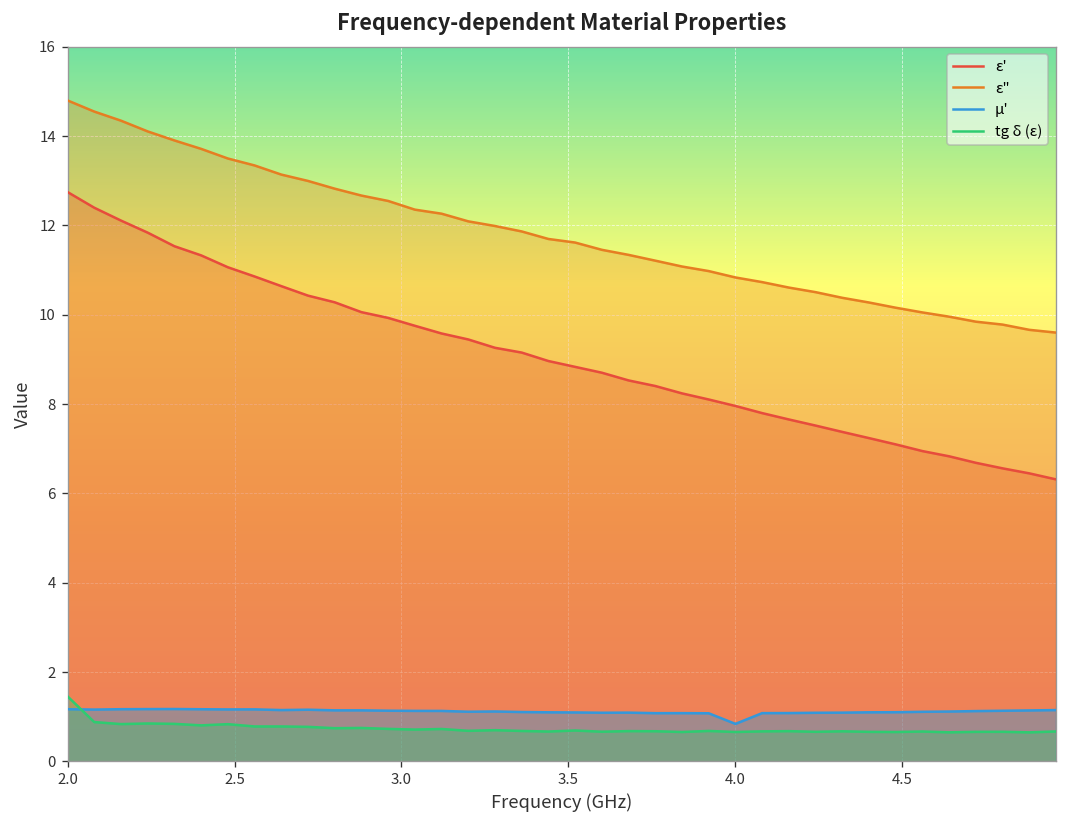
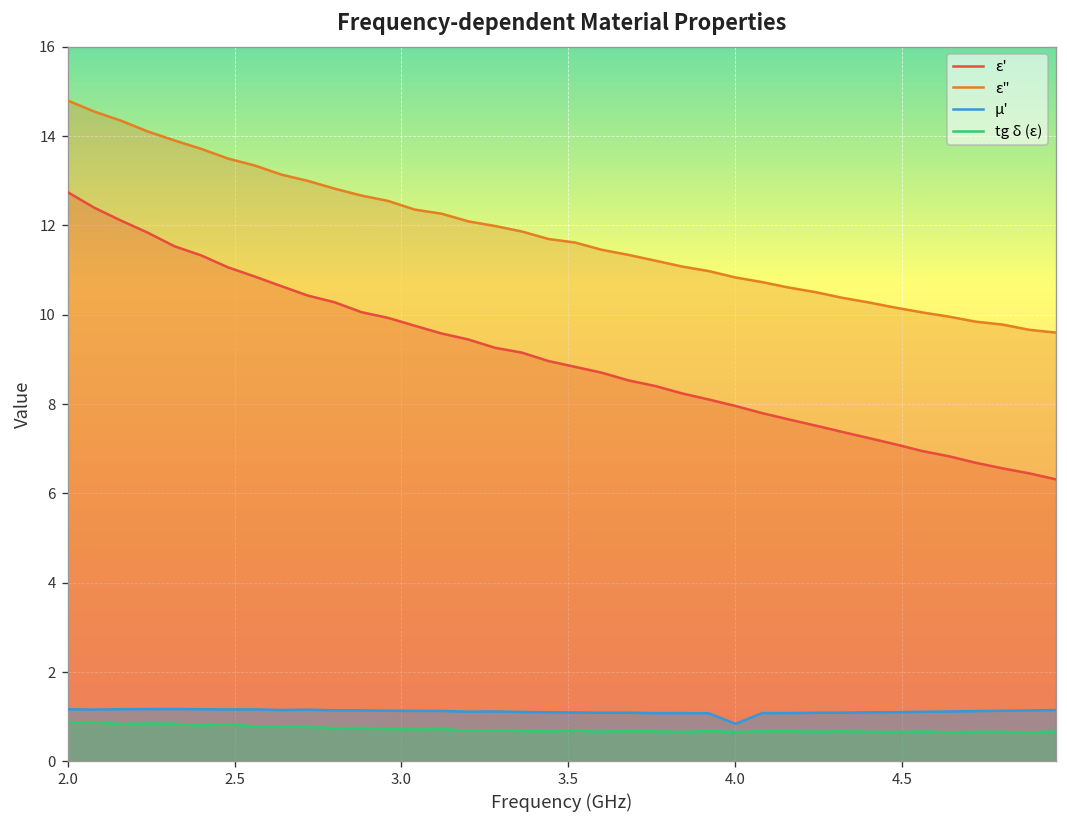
  {
    "μ'": {
      "2.0": 1.2,
      "4.0": 0.8
    },
    "tg δ (ε)": {
-     "2.0": 1.5,
+     "2.0": 0.9,
      "4.0": 0.7
    }
  }
